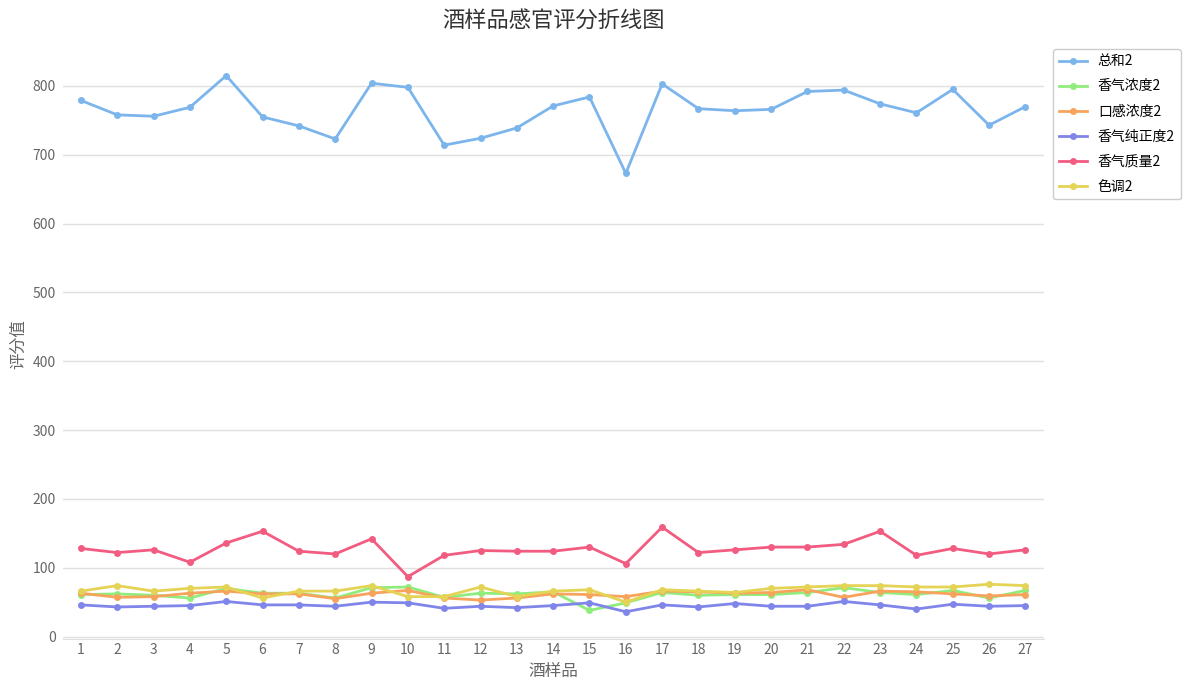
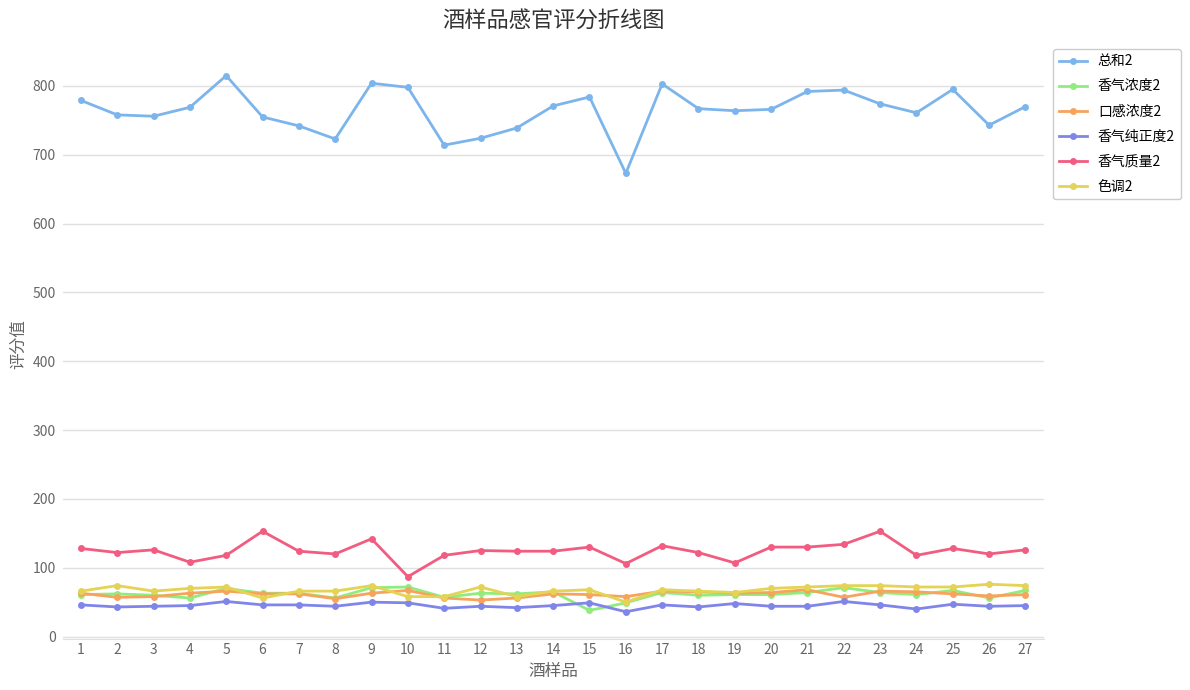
  {
    "香气浓度2": {
      "2": 60,
      "4": 60,
      "10": 70,
      "12": 60,
      "13": 60,
      "15": 40,
      "18": 60,
      "21": 60,
      "24": 60,
      "25": 70,
      "27": 70
    },
    "香气质量2": {
      "1": 130,
      "2": 120,
      "3": 130,
      "4": 110,
-     "5": 140,
+     "5": 120,
      "6": 150,
      "7": 120,
      "8": 120,
      "9": 140,
      "10": 90,
      "11": 120,
      "12": 130,
      "13": 120,
      "14": 120,
      "15": 130,
      "16": 110,
-     "17": 160,
+     "17": 130,
      "18": 120,
-     "19": 130,
+     "19": 110,
      "20": 130,
      "21": 130,
      "22": 130,
      "23": 150,
      "24": 120,
      "25": 130,
      "26": 120,
      "27": 130
    }
  }
